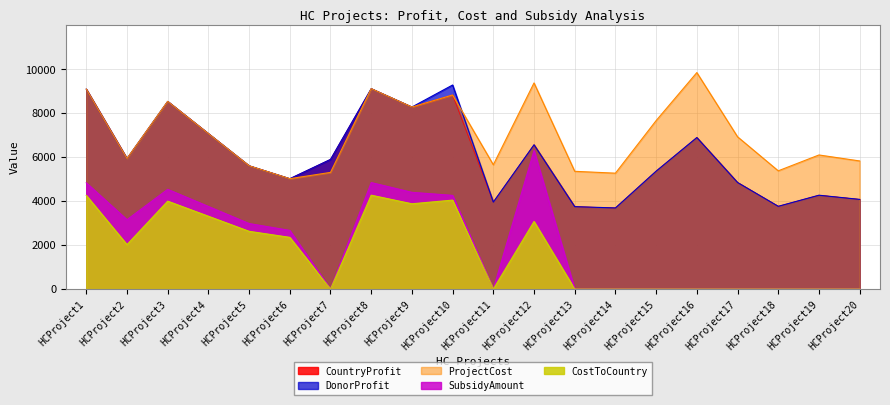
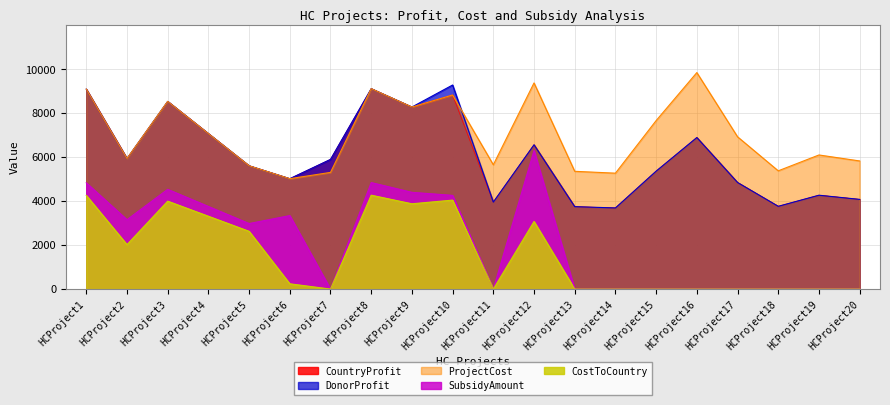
  {
    "DonorProfit": {
      "HCProject10": 9300
    },
    "ProjectCost": {
      "HCProject7": 5300,
      "HCProject11": 5700,
      "HCProject12": 9400,
      "HCProject13": 5400,
      "HCProject14": 5300,
      "HCProject15": 7700,
      "HCProject16": 9800,
      "HCProject17": 6900,
      "HCProject18": 5400,
      "HCProject19": 6100,
      "HCProject20": 5800
    },
    "SubsidyAmount": {
      "HCProject1": 4800,
      "HCProject2": 3200,
      "HCProject3": 4500,
      "HCProject4": 3800,
      "HCProject5": 3000,
-     "HCProject6": 2700,
+     "HCProject6": 3300,
      "HCProject8": 4800,
      "HCProject9": 4400,
      "HCProject10": 4300,
      "HCProject12": 6300
    },
    "CostToCountry": {
      "HCProject1": 4300,
      "HCProject2": 2000,
      "HCProject3": 4000,
      "HCProject4": 3300,
      "HCProject5": 2600,
-     "HCProject6": 2400,
+     "HCProject6": 200,
      "HCProject8": 4300,
      "HCProject9": 3900,
      "HCProject10": 4000,
      "HCProject12": 3100
    }
  }
